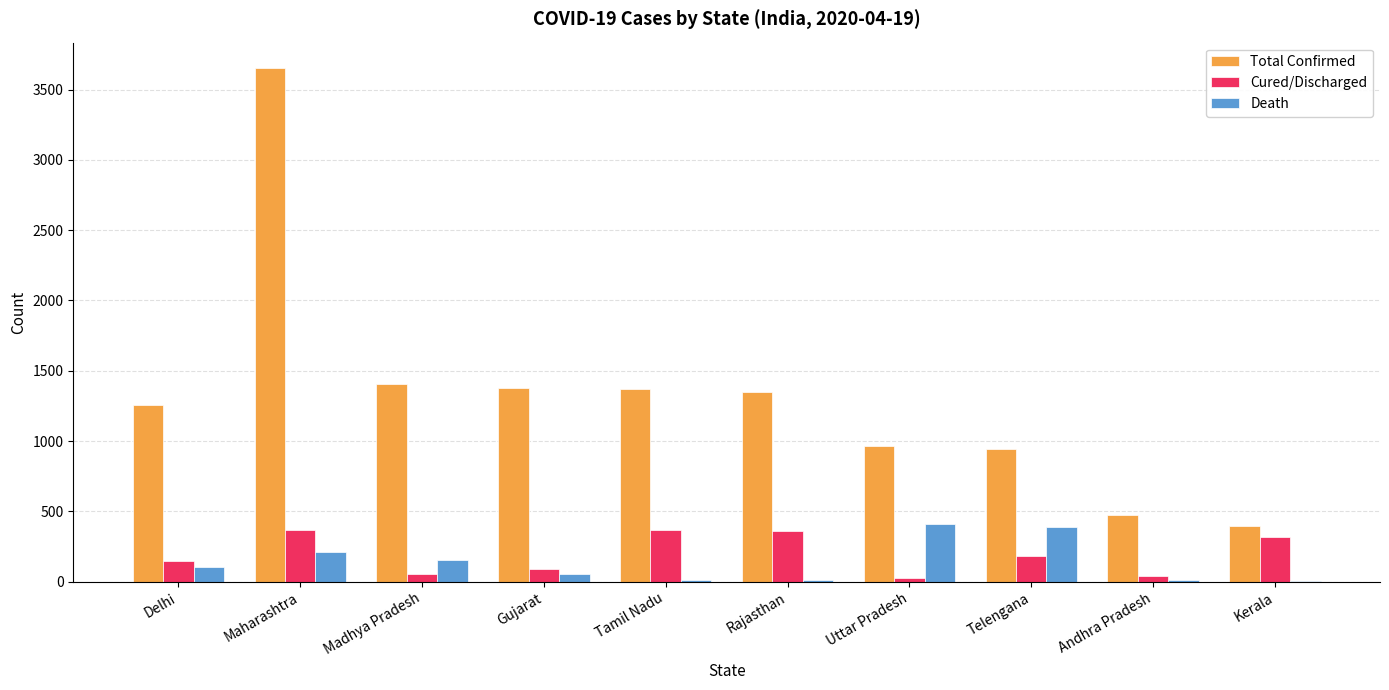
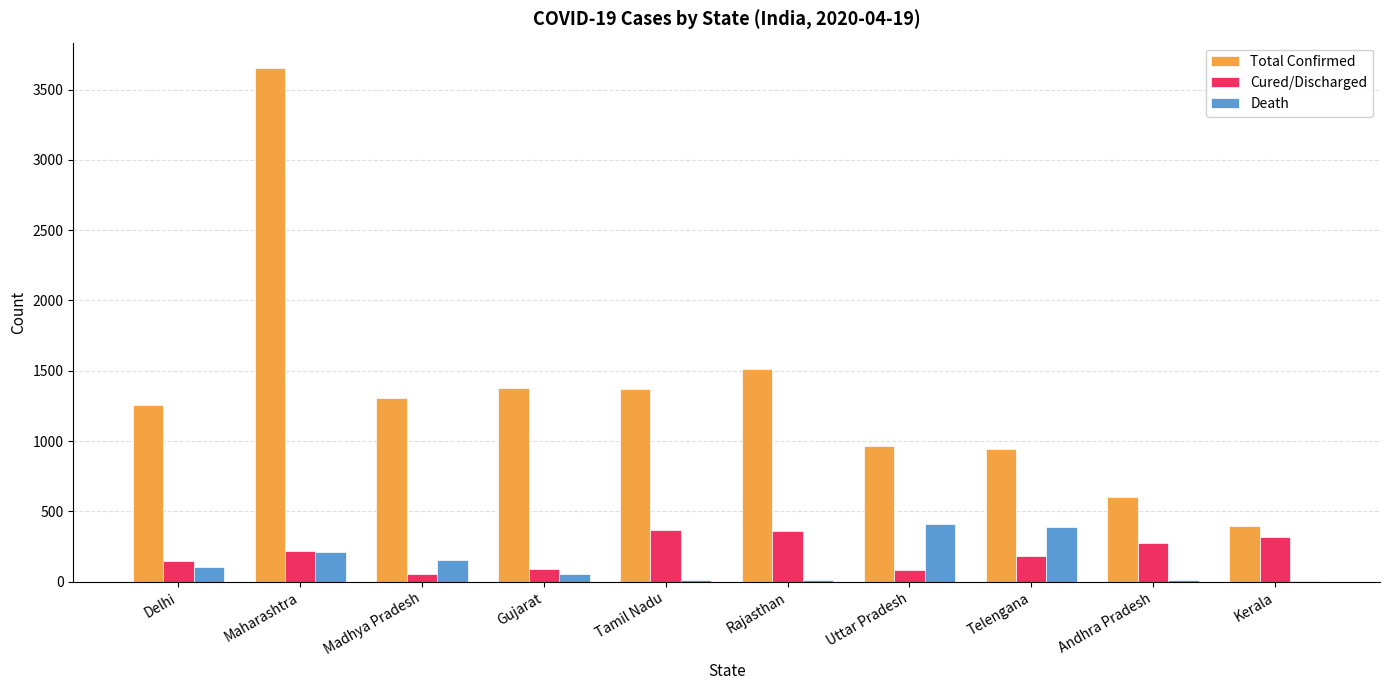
  {
    "Total Confirmed": {
      "Delhi": 1250,
      "Maharashtra": 3650,
-     "Madhya Pradesh": 1410,
+     "Madhya Pradesh": 1300,
      "Gujarat": 1380,
      "Tamil Nadu": 1370,
-     "Rajasthan": 1350,
+     "Rajasthan": 1520,
      "Uttar Pradesh": 970,
      "Telengana": 950,
-     "Andhra Pradesh": 470,
+     "Andhra Pradesh": 600,
      "Kerala": 400
    },
    "Cured/Discharged": {
      "Delhi": 150,
-     "Maharashtra": 370,
+     "Maharashtra": 220,
      "Madhya Pradesh": 50,
      "Gujarat": 90,
      "Tamil Nadu": 370,
      "Rajasthan": 360,
-     "Uttar Pradesh": 30,
+     "Uttar Pradesh": 90,
      "Telengana": 190,
-     "Andhra Pradesh": 40,
+     "Andhra Pradesh": 280,
      "Kerala": 320
    },
    "Death": {
      "Delhi": 100,
      "Maharashtra": 210,
      "Madhya Pradesh": 150,
      "Gujarat": 50,
      "Uttar Pradesh": 410,
      "Telengana": 390
    }
  }
